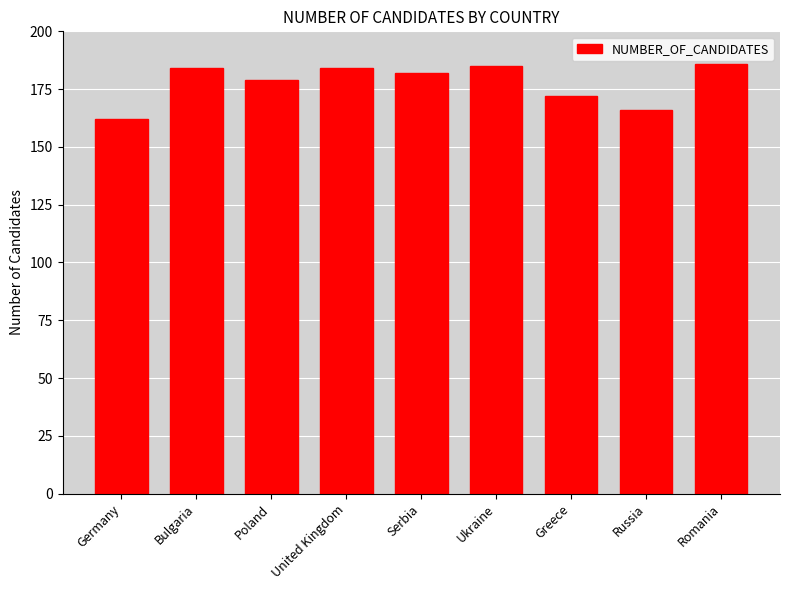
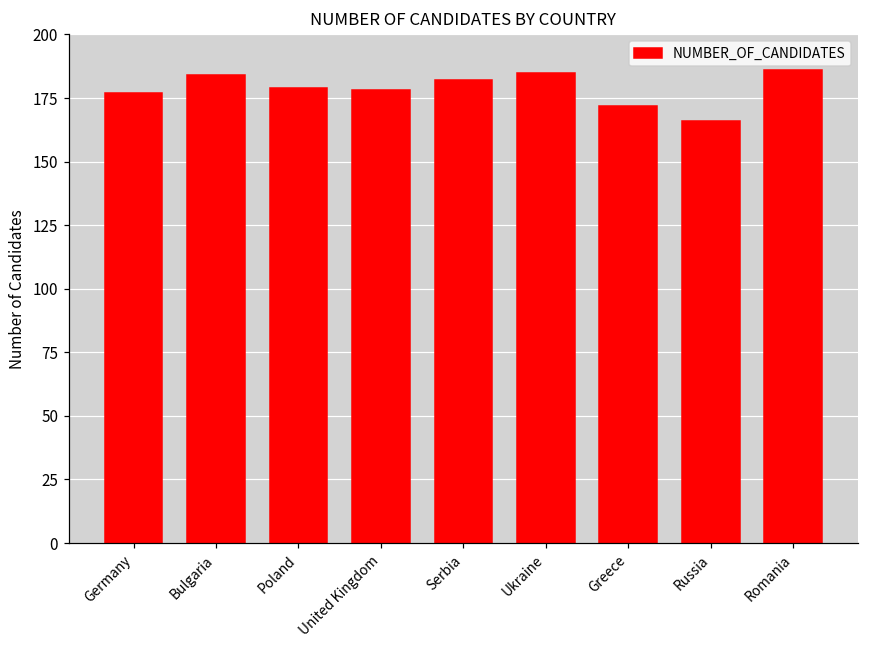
  {
-   "Germany": 162,
+   "Germany": 177,
    "Bulgaria": 184,
    "Poland": 179,
-   "United Kingdom": 184,
+   "United Kingdom": 178,
    "Serbia": 182,
    "Ukraine": 185,
    "Greece": 172,
    "Russia": 166,
    "Romania": 186
  }
